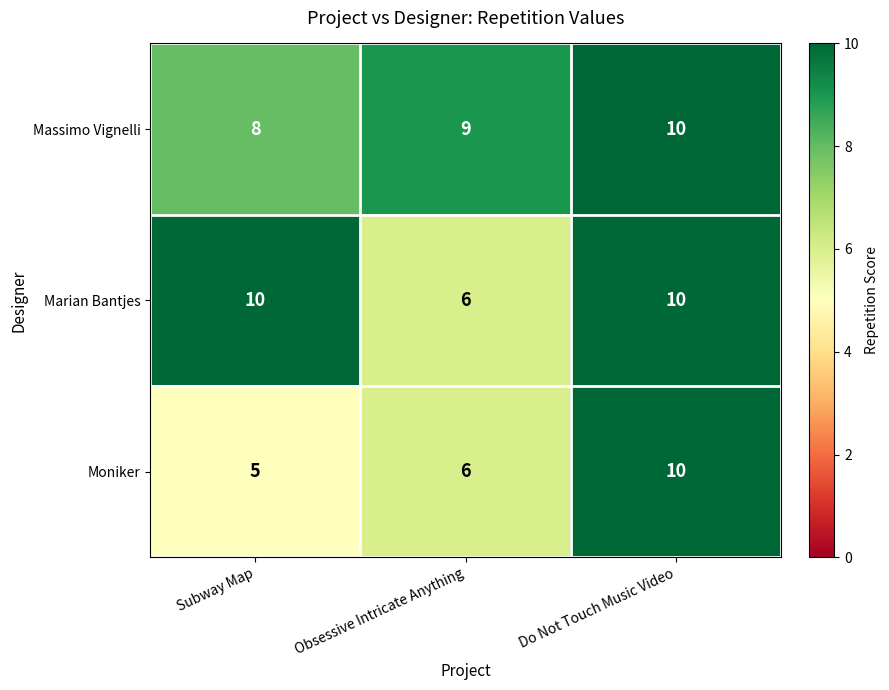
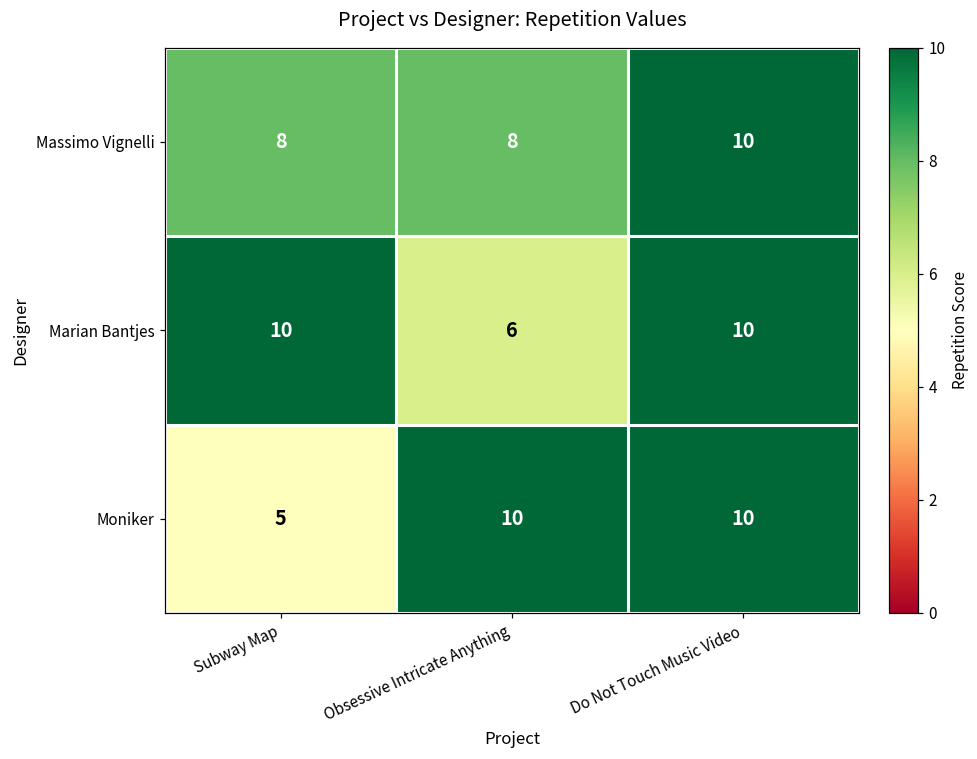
  {
    "Massimo Vignelli": {
      "Subway Map": 8,
-     "Obsessive Intricate Anything": 9,
+     "Obsessive Intricate Anything": 8,
      "Do Not Touch Music Video": 10
    },
    "Marian Bantjes": {
      "Subway Map": 10,
      "Obsessive Intricate Anything": 6,
      "Do Not Touch Music Video": 10
    },
    "Moniker": {
      "Subway Map": 5,
-     "Obsessive Intricate Anything": 6,
+     "Obsessive Intricate Anything": 10,
      "Do Not Touch Music Video": 10
    }
  }
